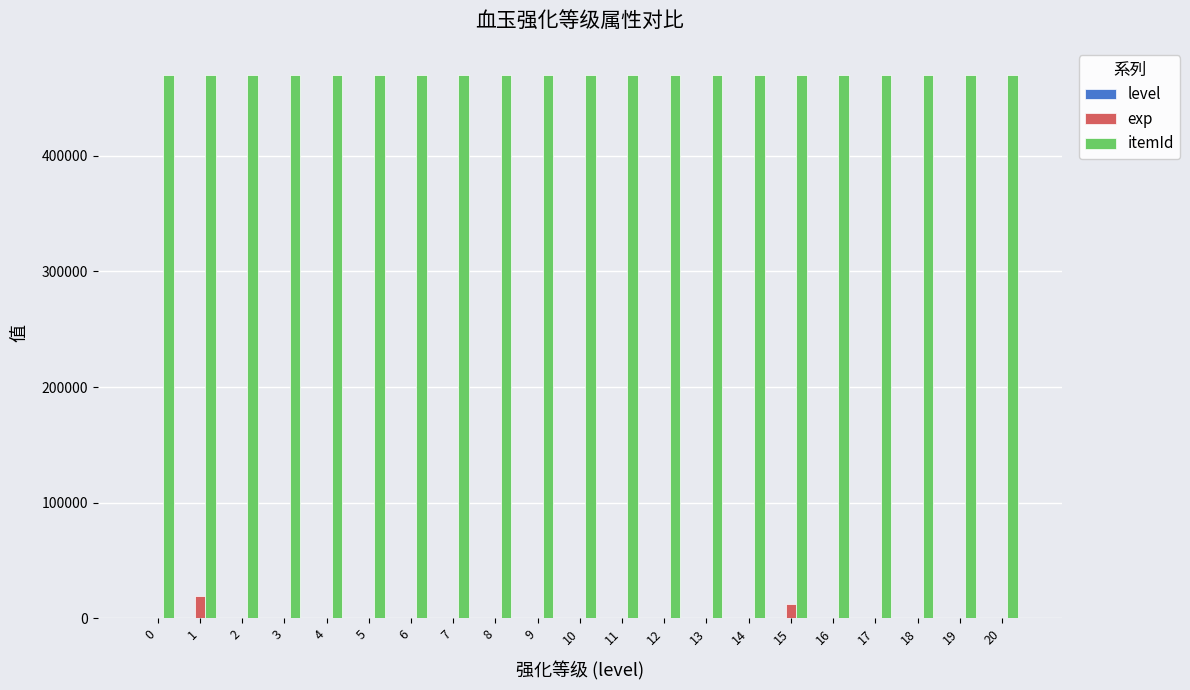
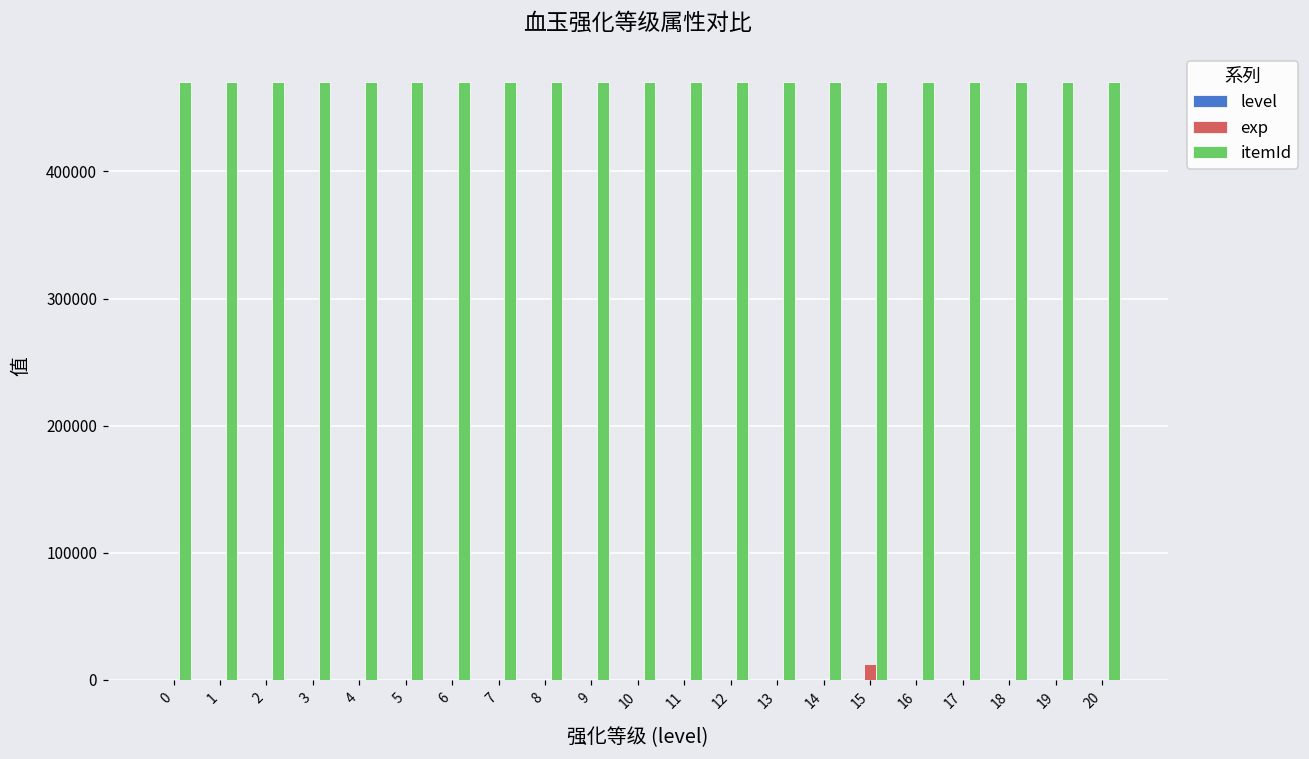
  {
    "level": {
      "0": 0
    },
    "exp": {
-     "1": 19000,
+     "1": 0,
      "15": 12000
    },
    "itemId": {
      "0": 470000,
      "1": 470000,
      "2": 470000,
      "3": 470000,
      "4": 470000,
      "5": 470000,
      "6": 470000,
      "7": 470000,
      "8": 470000,
      "9": 470000,
      "10": 470000,
      "11": 470000,
      "12": 470000,
      "13": 470000,
      "14": 470000,
      "15": 470000,
      "16": 470000,
      "17": 470000,
      "18": 470000,
      "19": 470000,
      "20": 470000
    }
  }
